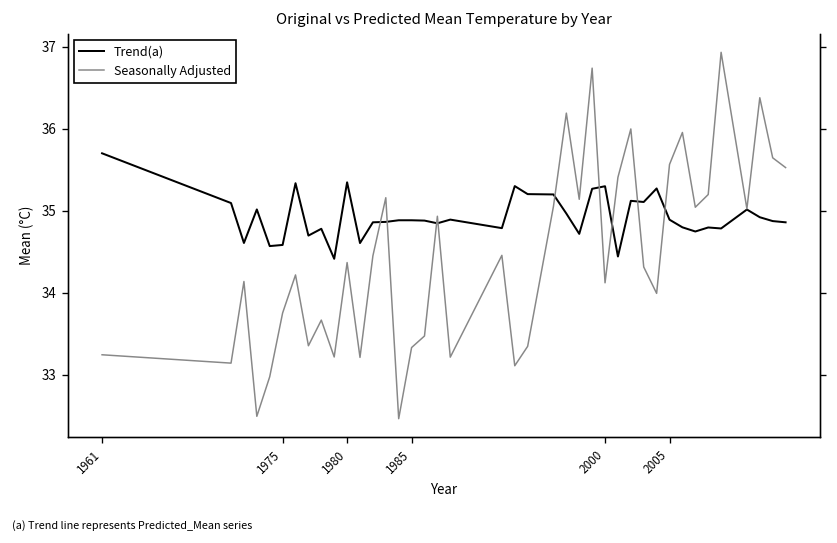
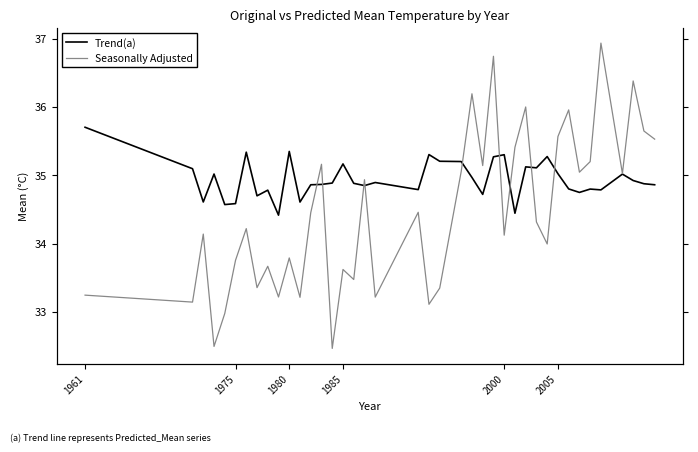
  {
    "Trend(a)": {
      "1961": 35.7,
      "1975": 34.6,
      "1980": 35.3,
-     "1985": 34.9,
+     "1985": 35.2,
      "2000": 35.3,
-     "2005": 34.9
+     "2005": 35.0
    },
    "Seasonally Adjusted": {
      "1961": 33.2,
      "1975": 33.8,
-     "1980": 34.4,
-     "1985": 33.3,
+     "1980": 33.8,
+     "1985": 33.6,
      "2000": 34.1,
      "2005": 35.6
    }
  }
